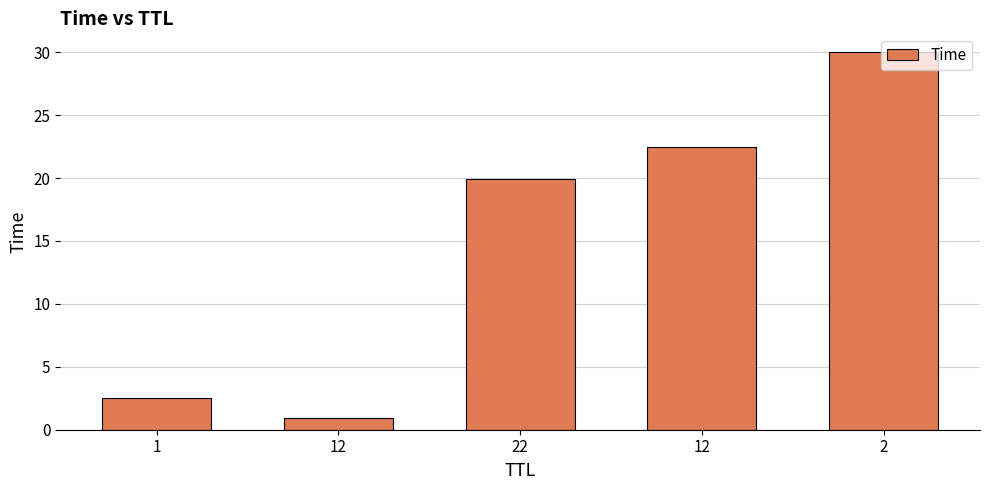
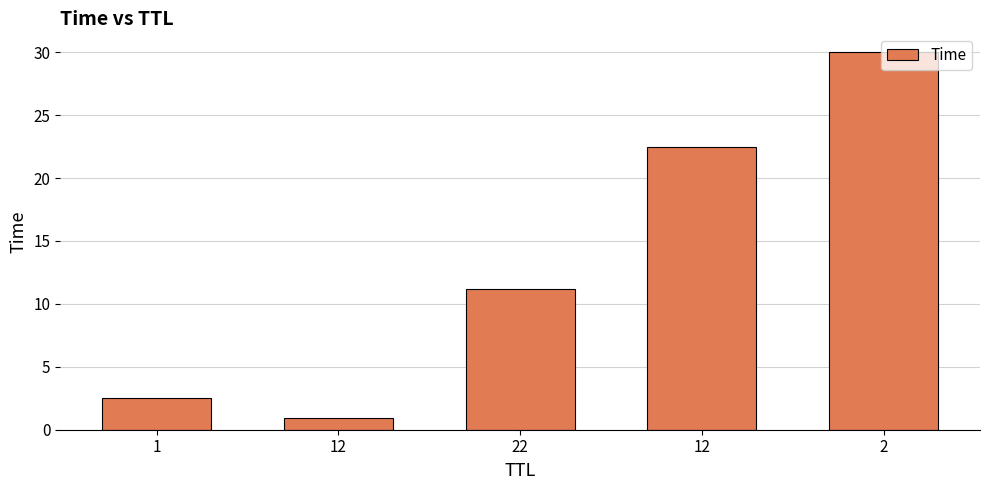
  {
    "1": 2.5,
-   "22": 19.9
+   "22": 11.2
  }
